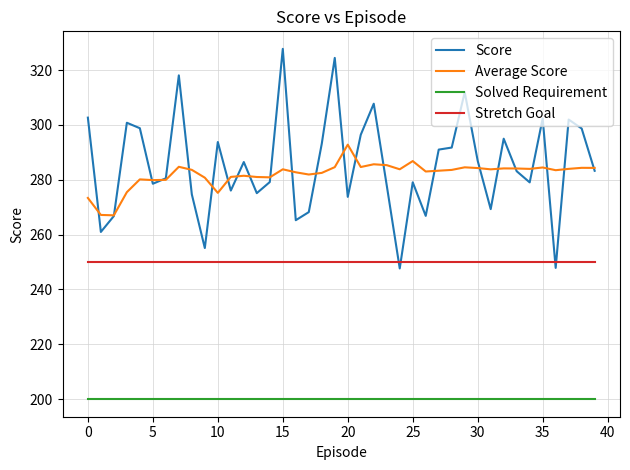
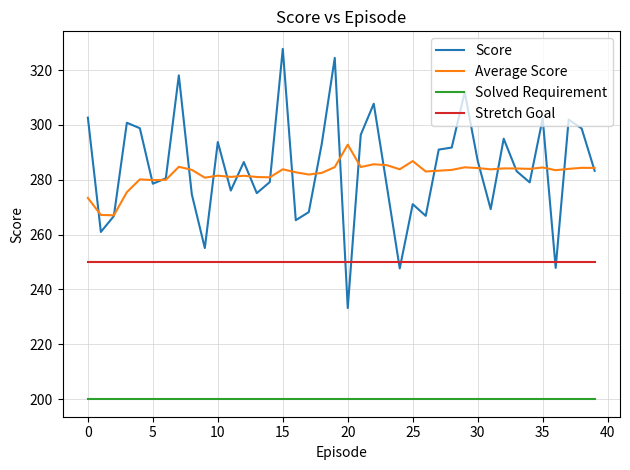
  {
    "Score": {
      "0": 303,
      "5": 279,
      "10": 294,
      "15": 328,
-     "20": 274,
-     "25": 279,
+     "20": 233,
+     "25": 271,
      "30": 287
    },
    "Average Score": {
      "0": 273,
      "5": 280,
-     "10": 275,
+     "10": 282,
      "15": 284,
      "20": 293,
      "25": 287,
      "30": 284,
      "35": 284
    },
    "Solved Requirement": {
      "0": 200,
      "5": 200,
      "10": 200,
      "15": 200,
      "20": 200,
      "25": 200,
      "30": 200,
      "35": 200
    },
    "Stretch Goal": {
      "0": 250,
      "5": 250,
      "10": 250,
      "15": 250,
      "20": 250,
      "25": 250,
      "30": 250,
      "35": 250
    }
  }
